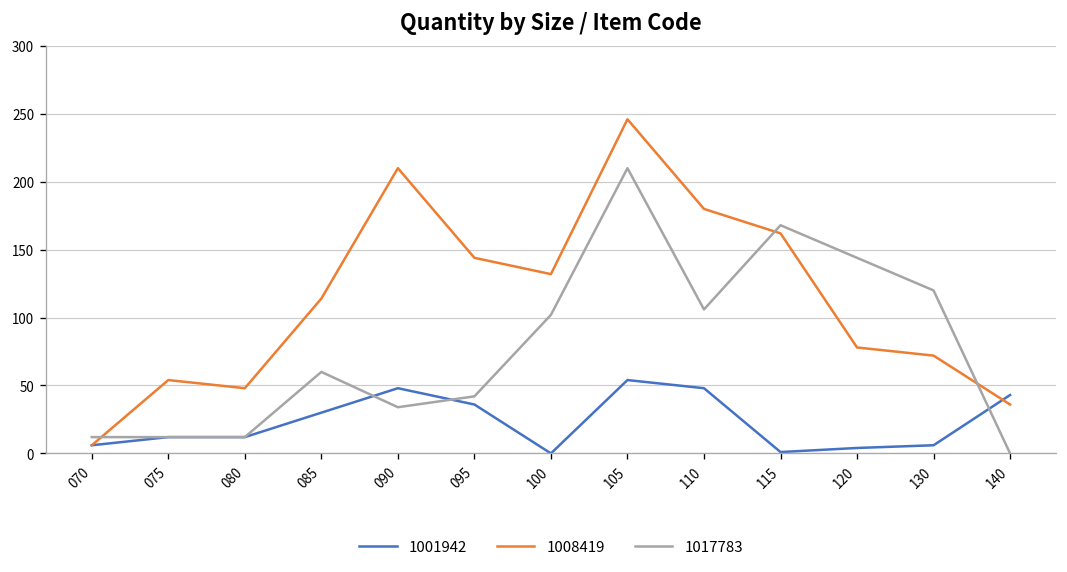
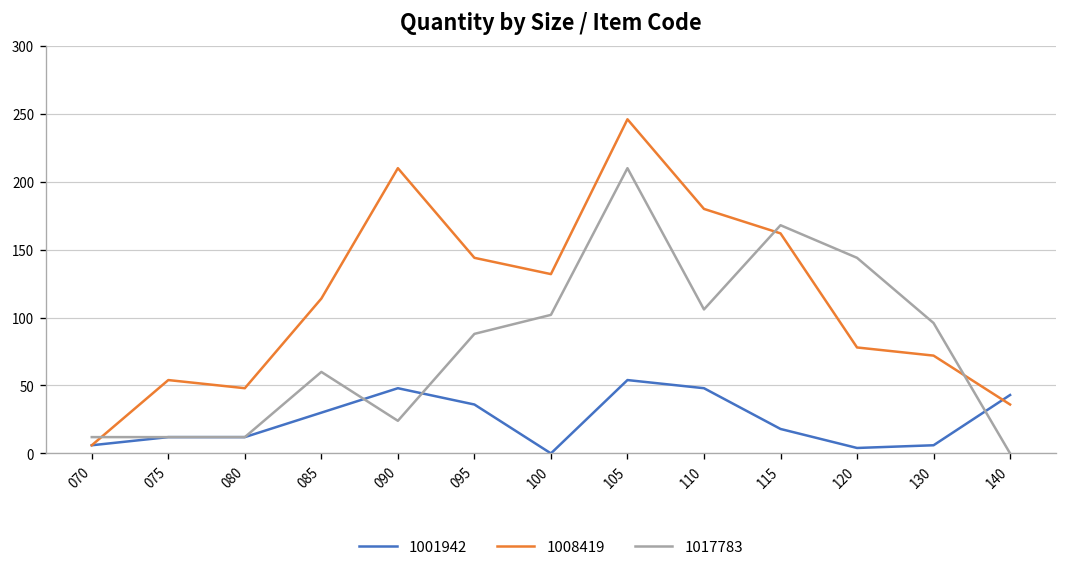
  {
    "1001942": {
      "085": 30,
      "090": 48,
      "095": 36,
      "100": 0,
      "105": 54,
      "110": 48,
-     "115": 1,
+     "115": 18,
      "120": 4,
      "130": 6,
      "140": 43
    },
    "1008419": {
      "075": 54,
      "080": 48,
      "085": 114,
      "090": 210,
      "095": 144,
      "100": 132,
      "105": 246,
      "110": 180,
      "115": 162,
      "120": 78,
      "130": 72,
      "140": 36
    },
    "1017783": {
      "070": 12,
      "085": 60,
-     "090": 34,
-     "095": 42,
+     "090": 24,
+     "095": 88,
      "100": 102,
      "105": 210,
      "110": 106,
      "115": 168,
      "120": 144,
-     "130": 120,
+     "130": 96,
      "140": 0
    }
  }
